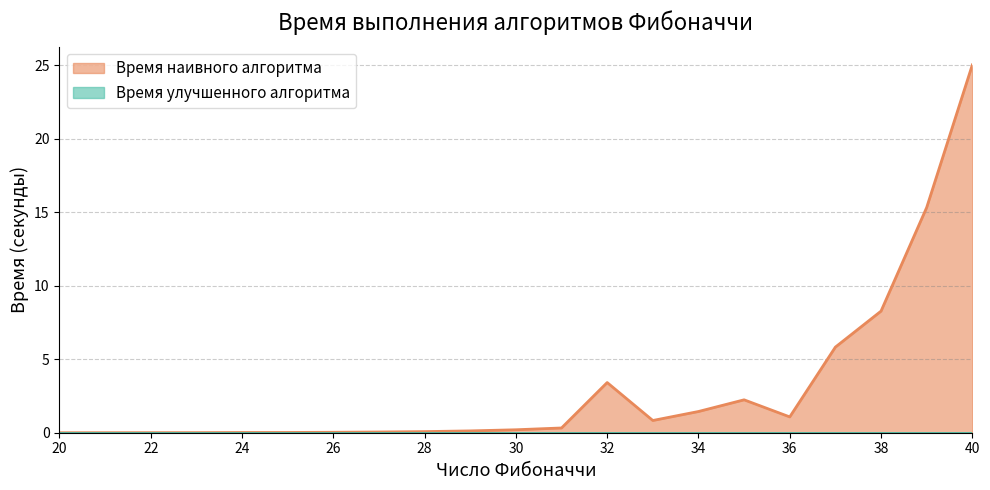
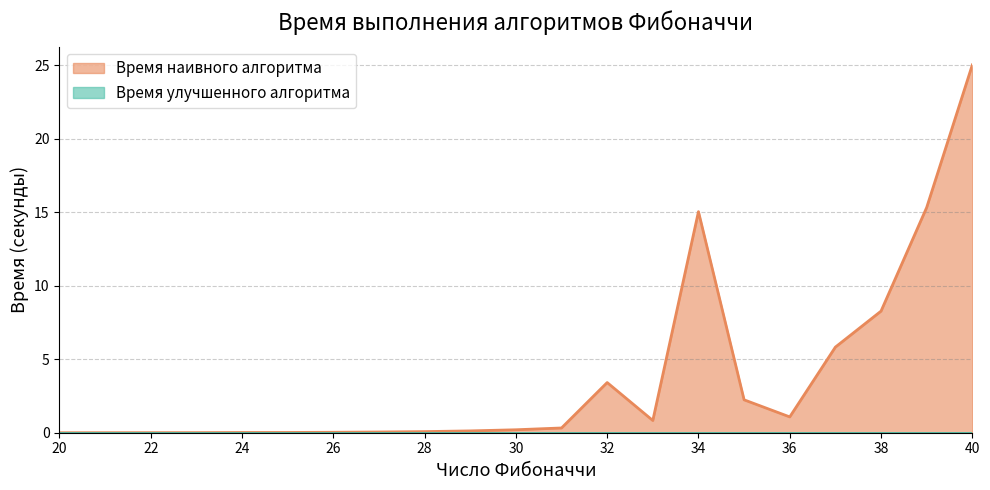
  {
    "Время наивного алгоритма": {
      "30": 0.2,
      "32": 3.4,
-     "34": 1.4,
+     "34": 15.0,
      "36": 1.1,
      "38": 8.3,
      "40": 25.0
    },
    "Время улучшенного алгоритма": {
      "30": 0.0,
      "32": 0.0,
      "34": 0.0,
      "36": 0.0,
      "38": 0.0,
      "40": 0.0
    }
  }
